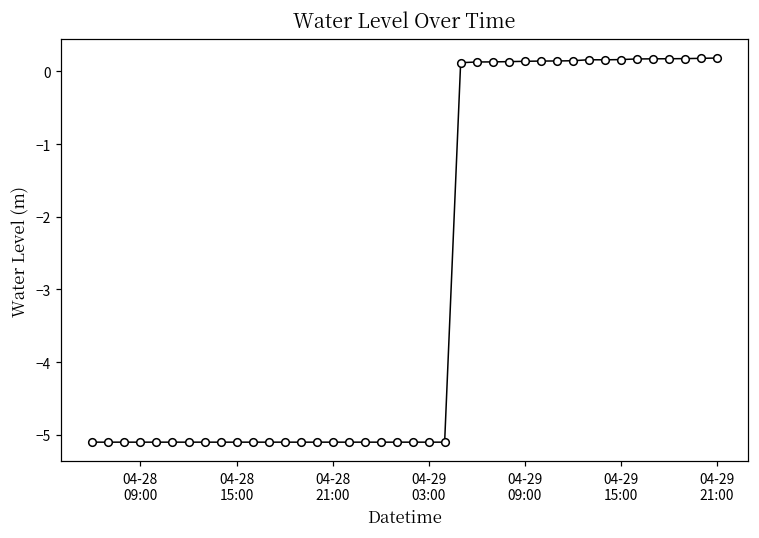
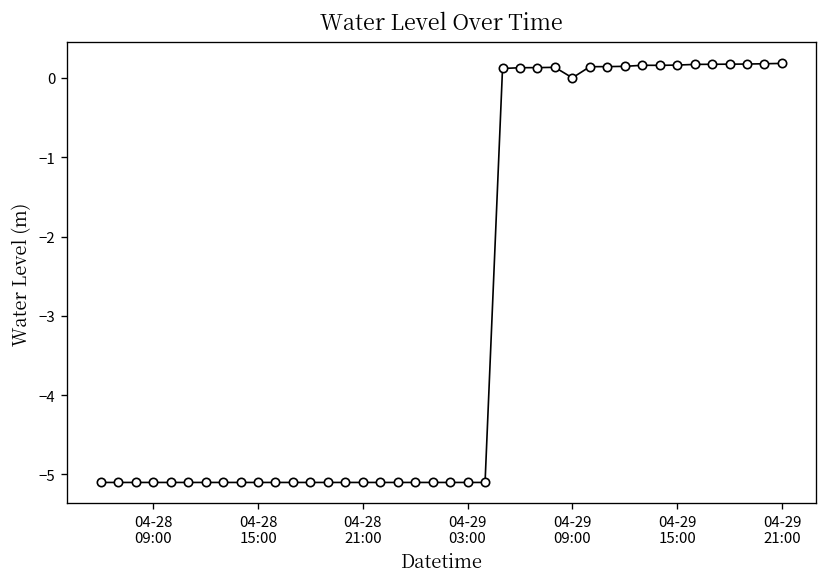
  {
    "04-28 09:00": -5.1,
    "04-28 15:00": -5.1,
    "04-28 21:00": -5.1,
    "04-29 03:00": -5.1,
-   "04-29 09:00": 0.1,
+   "04-29 09:00": 0.0,
    "04-29 15:00": 0.2,
    "04-29 21:00": 0.2
  }
